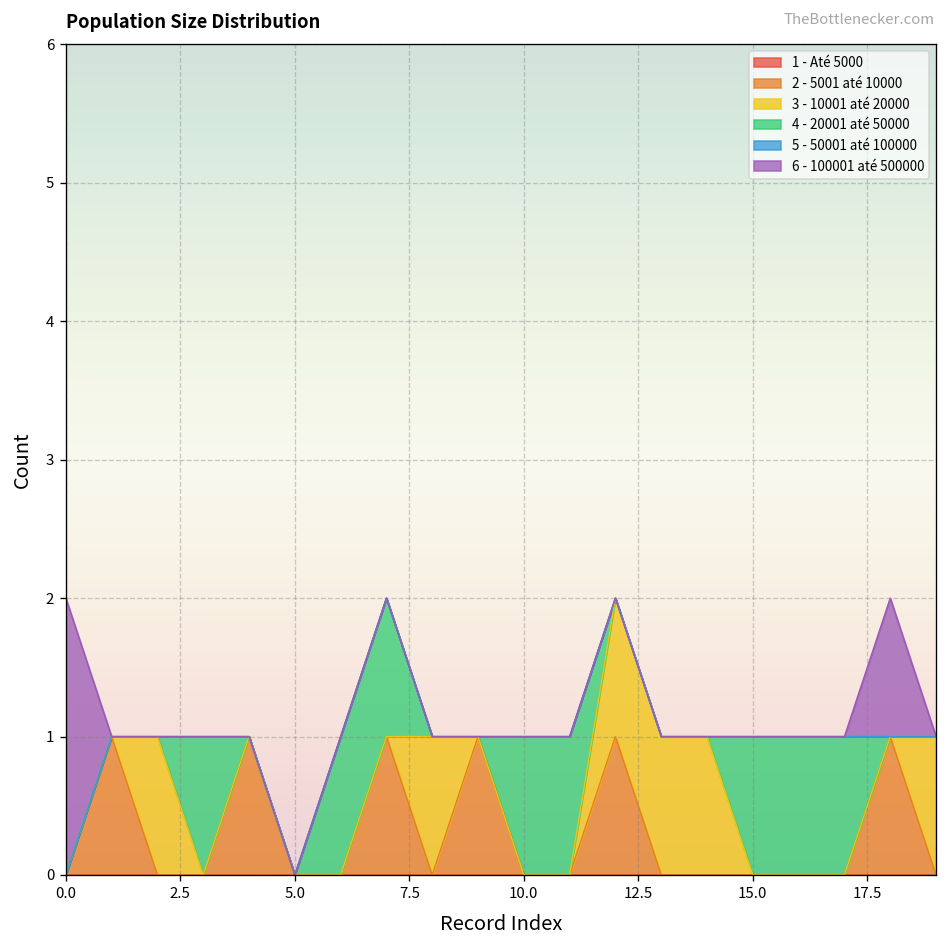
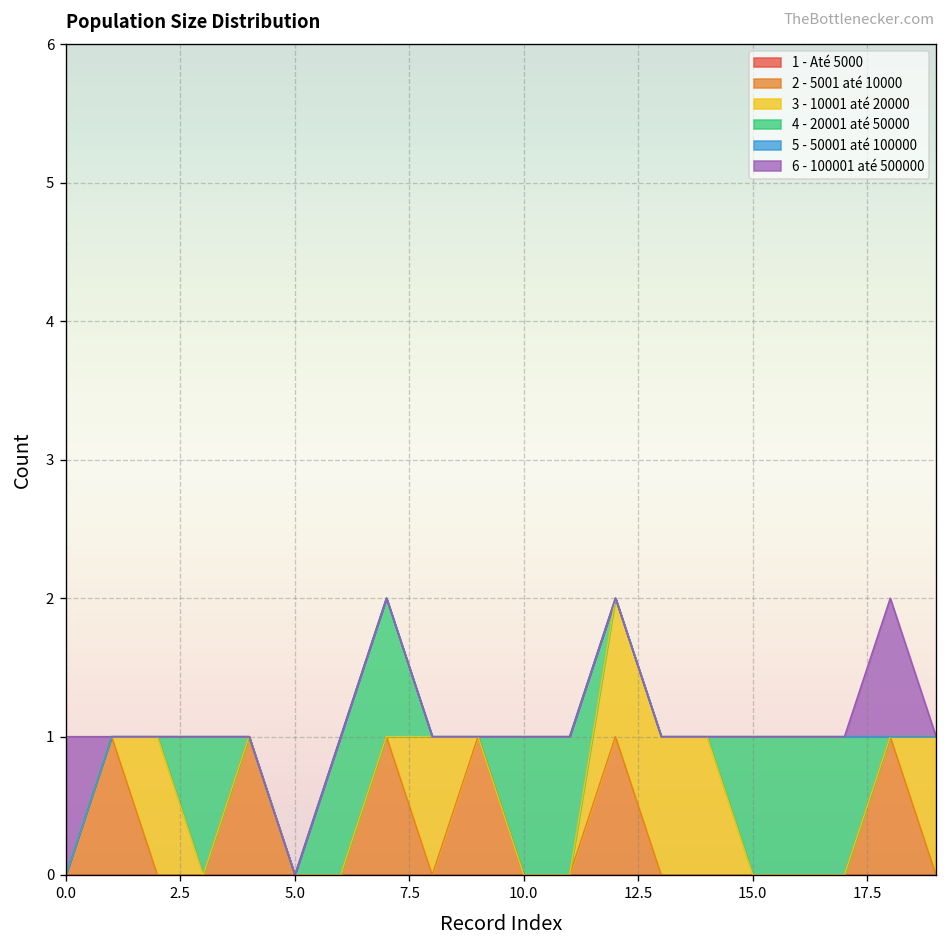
  {
    "6 - 100001 até 500000": {
-     "0.0": 2
+     "0.0": 1
    }
  }
